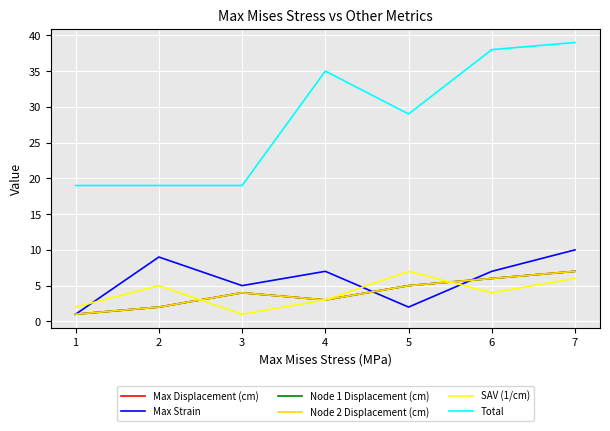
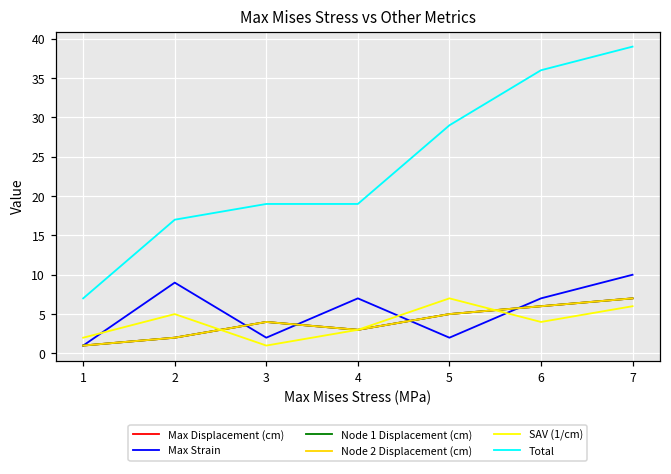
  {
    "Max Strain": {
      "2": 9,
-     "3": 5,
+     "3": 2,
      "4": 7,
      "5": 2,
      "6": 7,
      "7": 10
    },
    "Total": {
-     "1": 19,
-     "2": 19,
+     "1": 7,
+     "2": 17,
      "3": 19,
-     "4": 35,
+     "4": 19,
      "5": 29,
-     "6": 38,
+     "6": 36,
      "7": 39
    }
  }
